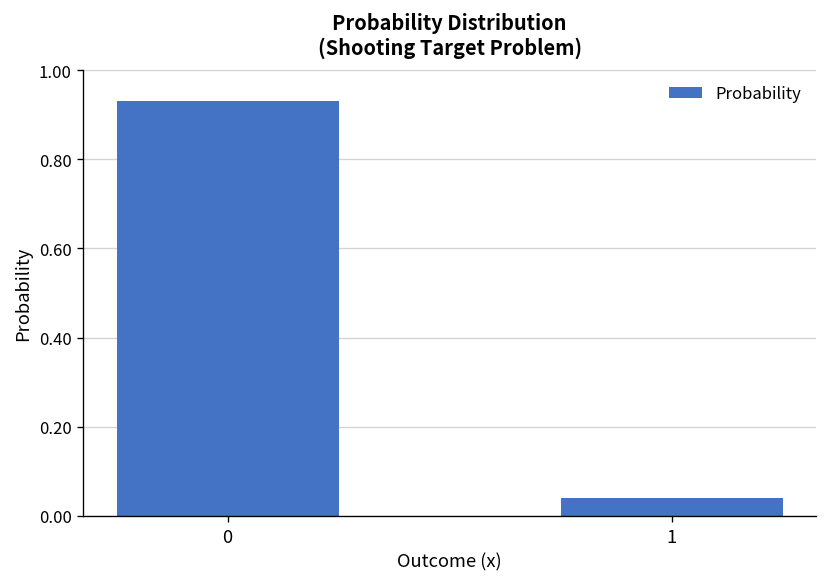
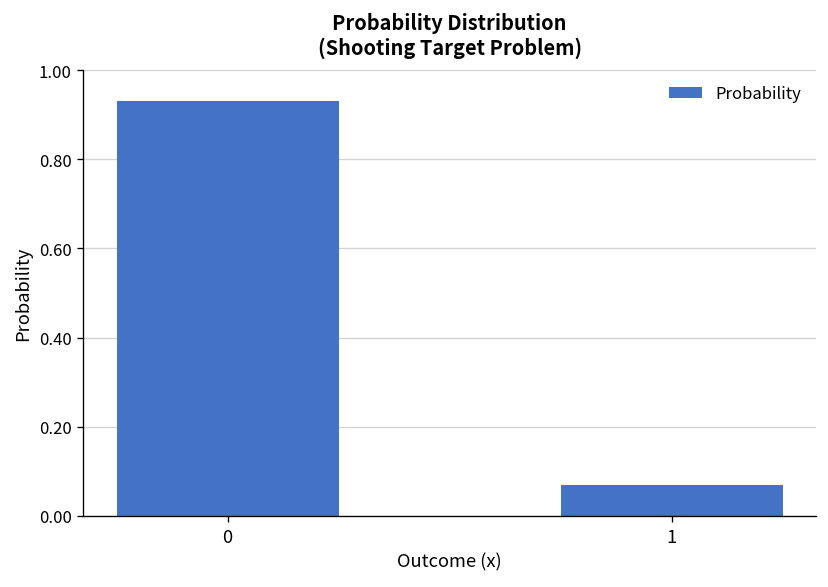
  {
    "0": 0.93,
-   "1": 0.04
+   "1": 0.07
  }
